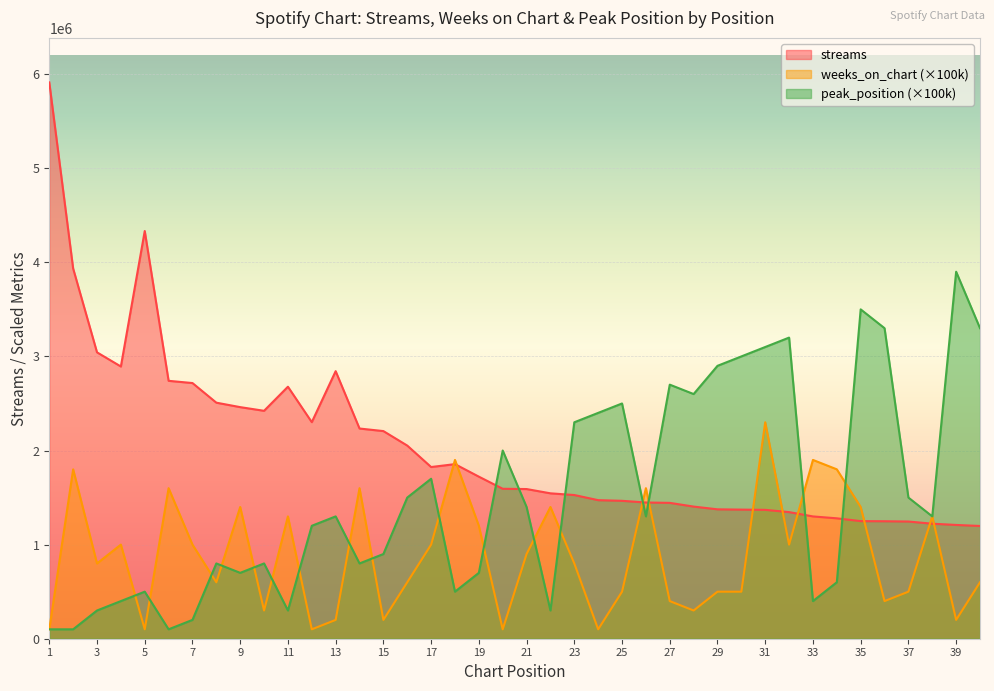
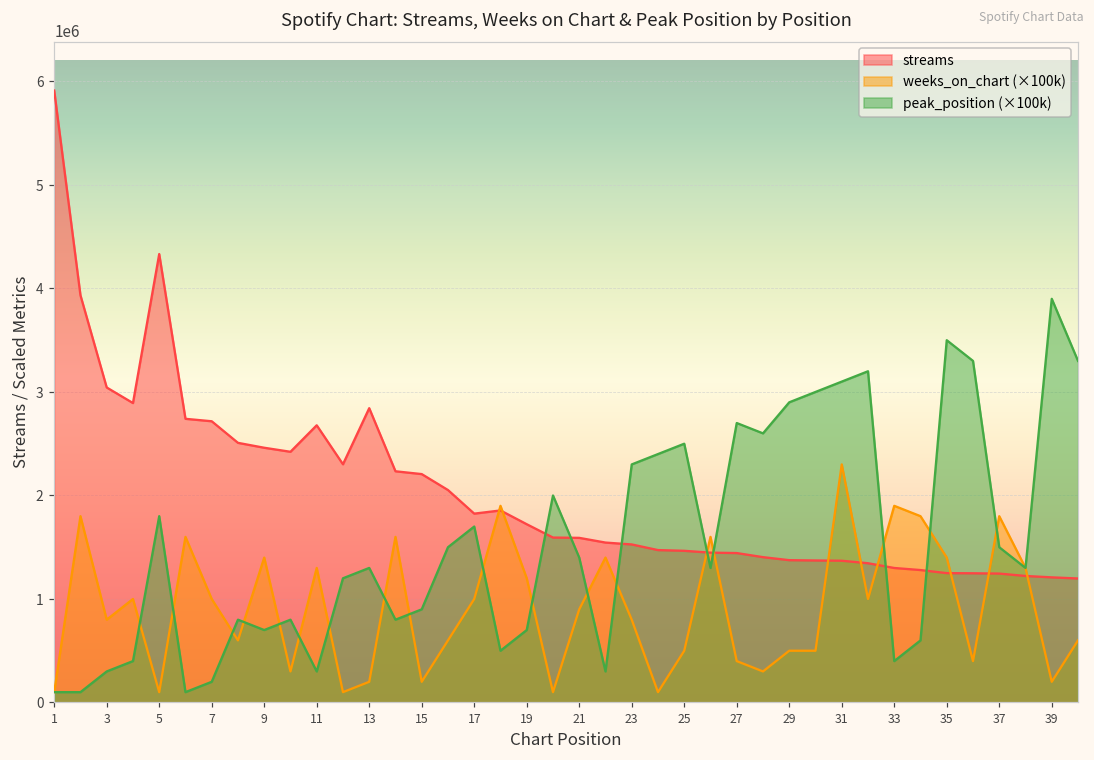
  {
    "streams": {
      "1": 5900000,
      "3": 3000000,
      "5": 4300000,
      "7": 2700000,
      "9": 2500000,
      "11": 2700000,
      "13": 2800000,
      "15": 2200000,
      "17": 1800000,
      "19": 1700000,
      "21": 1600000,
      "23": 1500000,
      "25": 1500000,
      "27": 1400000,
      "29": 1400000,
      "31": 1400000,
      "33": 1300000,
      "35": 1200000,
      "37": 1200000,
      "39": 1200000
    },
    "weeks_on_chart (×100k)": {
      "3": 800000,
      "5": 100000,
      "7": 1000000,
      "9": 1400000,
      "11": 1300000,
      "13": 200000,
      "15": 200000,
      "17": 1000000,
      "19": 1200000,
      "21": 900000,
      "23": 800000,
      "25": 500000,
      "27": 400000,
      "29": 500000,
      "31": 2300000,
      "33": 1900000,
      "35": 1400000,
-     "37": 500000,
+     "37": 1800000,
      "39": 200000
    },
    "peak_position (×100k)": {
      "3": 300000,
-     "5": 500000,
+     "5": 1800000,
      "7": 200000,
      "9": 700000,
      "11": 300000,
      "13": 1300000,
      "15": 900000,
      "17": 1700000,
      "19": 700000,
      "21": 1400000,
      "23": 2300000,
      "25": 2500000,
      "27": 2700000,
      "29": 2900000,
      "31": 3100000,
      "33": 400000,
      "35": 3500000,
      "37": 1500000,
      "39": 3900000
    }
  }
